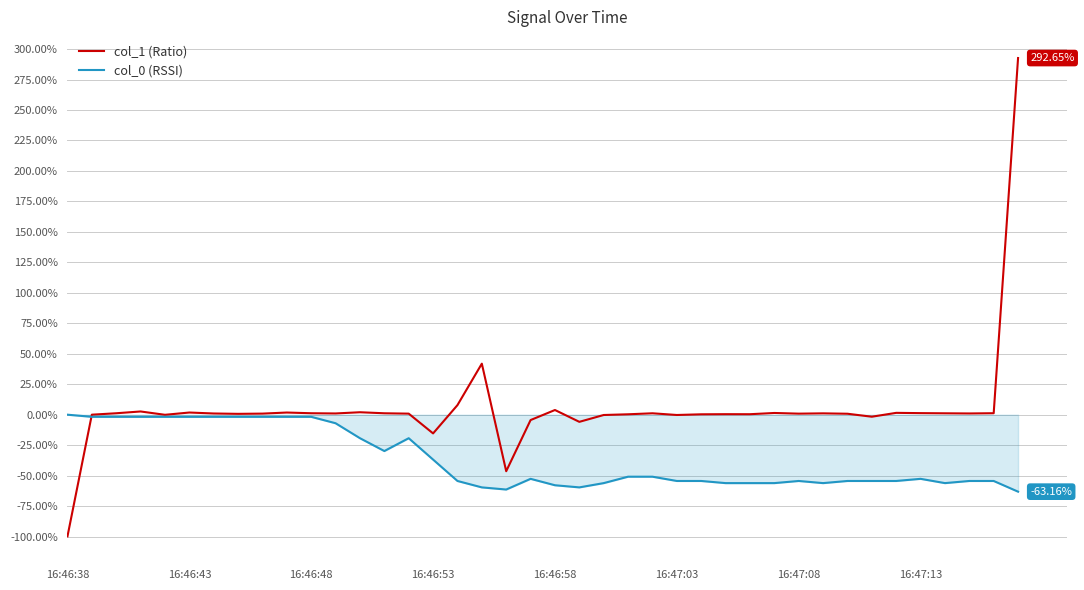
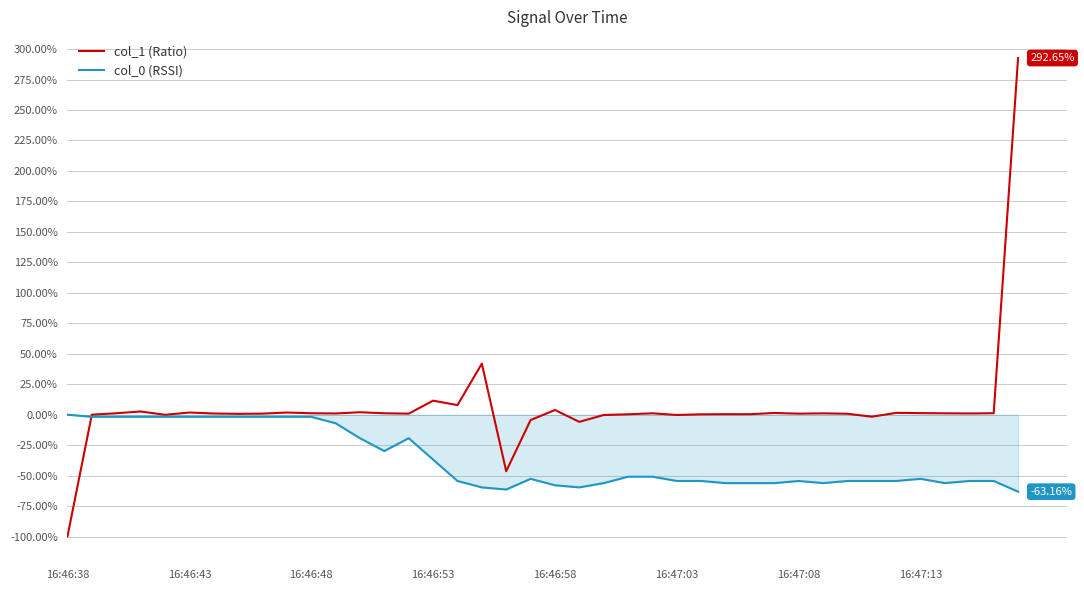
  {
    "col_1 (Ratio)": {
      "16:46:38": "-100%",
-     "16:46:53": "-15%",
+     "16:46:53": "12%",
      "16:46:58": "4%"
    }
  }
